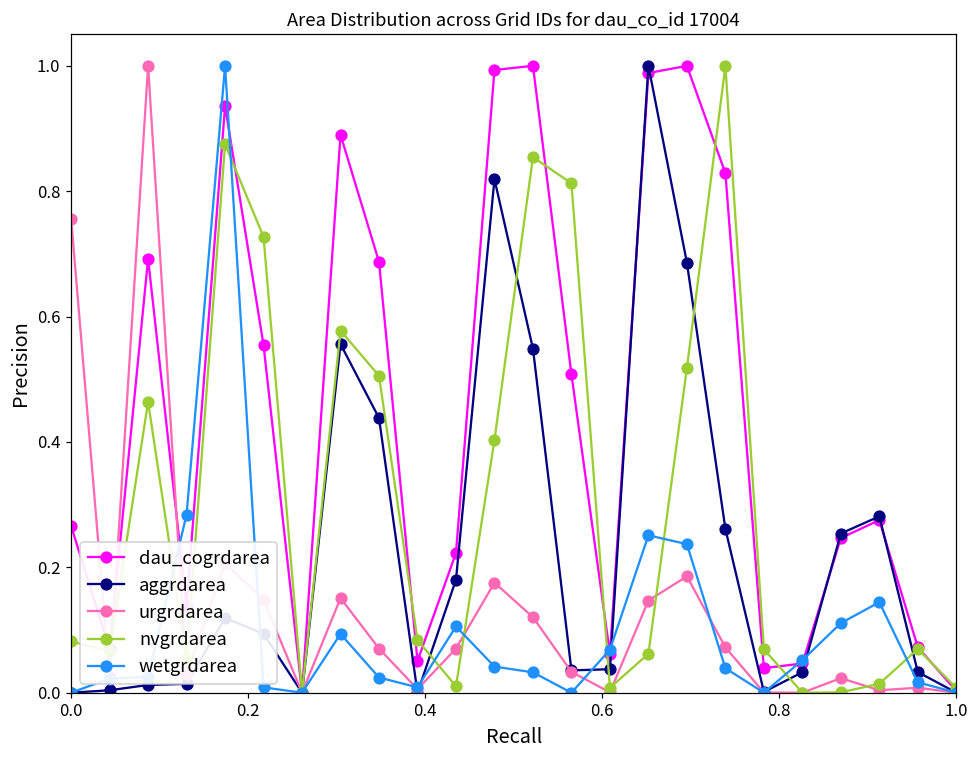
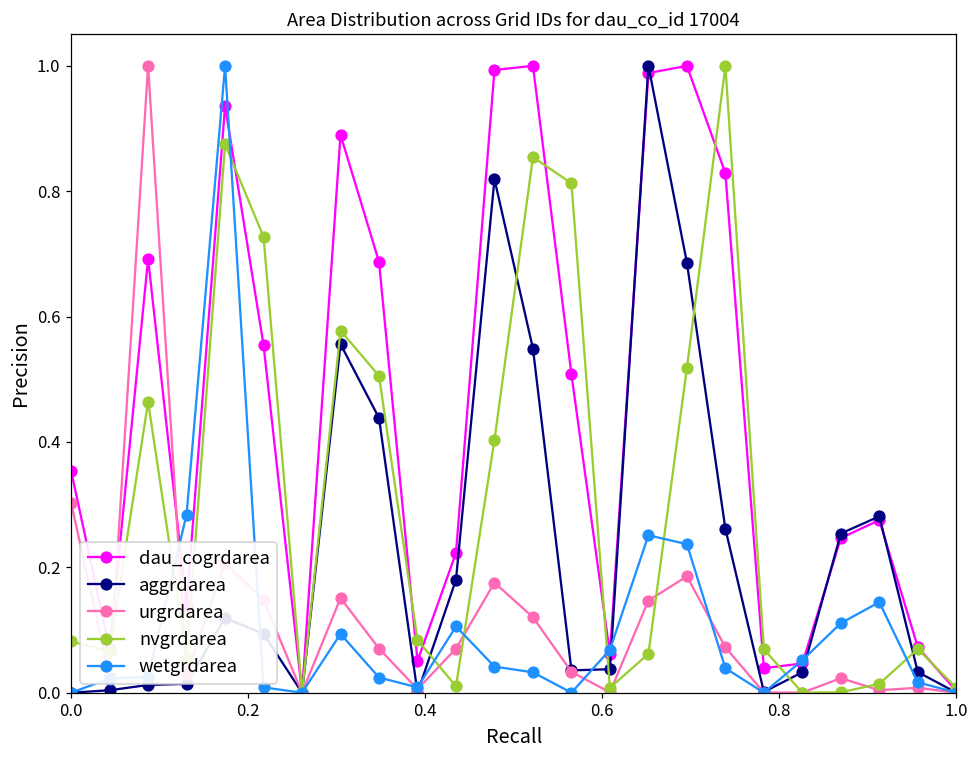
  {
    "dau_cogrdarea": {
-     "0.0": 0.27
+     "0.0": 0.35
    },
    "urgrdarea": {
-     "0.0": 0.76
+     "0.0": 0.30
    },
    "nvgrdarea": {
      "0.0": 0.08,
      "1.0": 0.01
    }
  }
